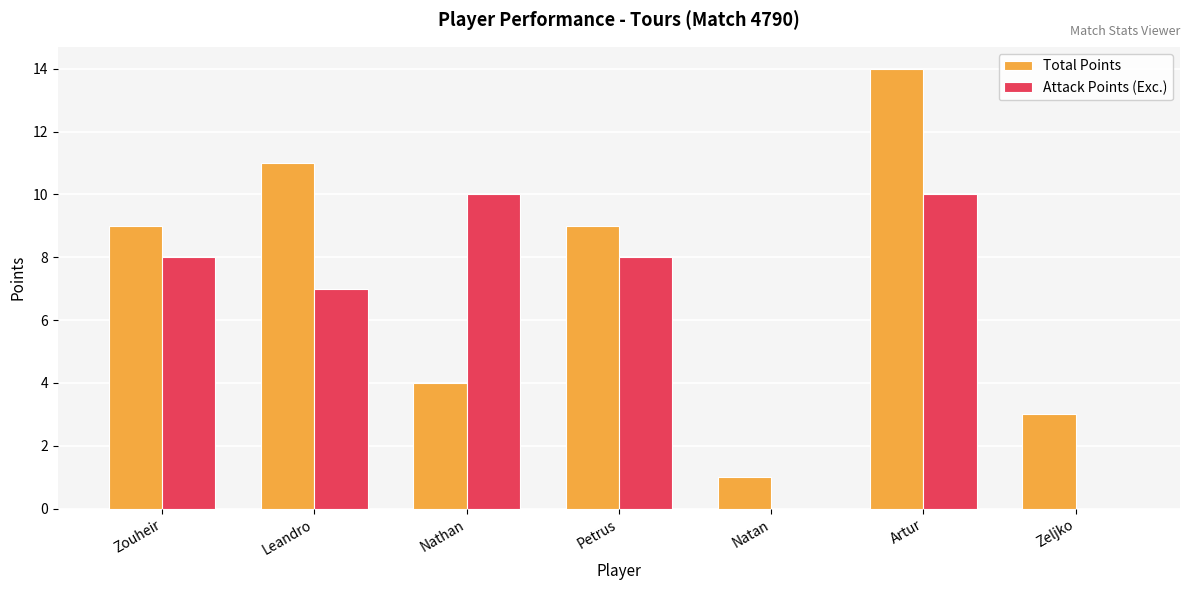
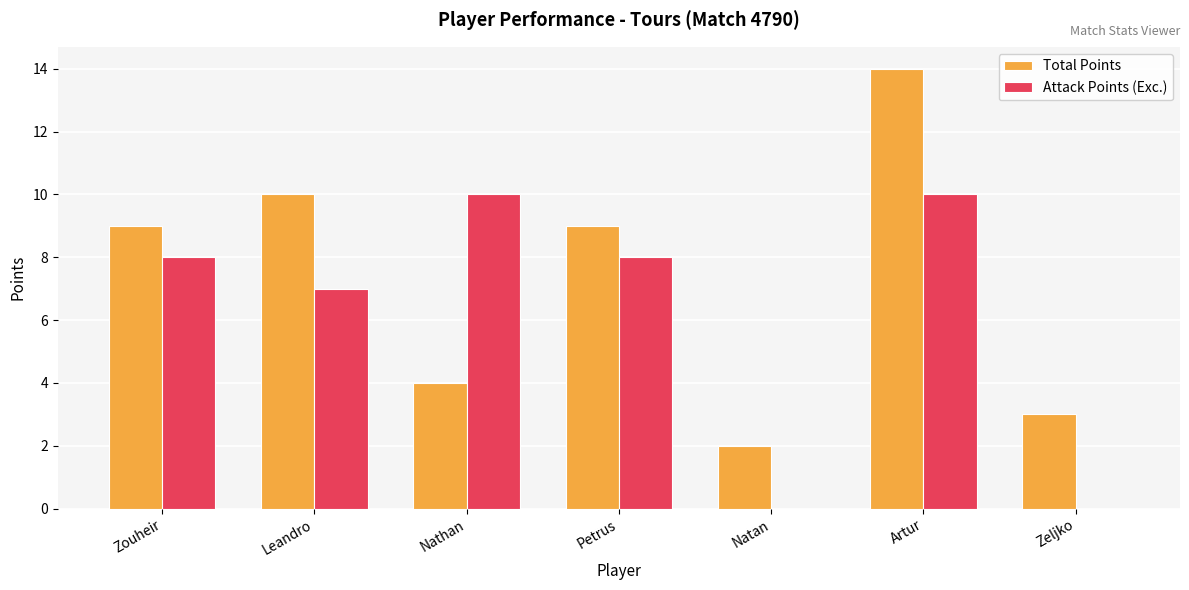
  {
    "Total Points": {
      "Zouheir": 9,
-     "Leandro": 11,
+     "Leandro": 10,
      "Nathan": 4,
      "Petrus": 9,
-     "Natan": 1,
+     "Natan": 2,
      "Artur": 14,
      "Zeljko": 3
    },
    "Attack Points (Exc.)": {
      "Zouheir": 8,
      "Leandro": 7,
      "Nathan": 10,
      "Petrus": 8,
      "Natan": 0,
      "Artur": 10,
      "Zeljko": 0
    }
  }
